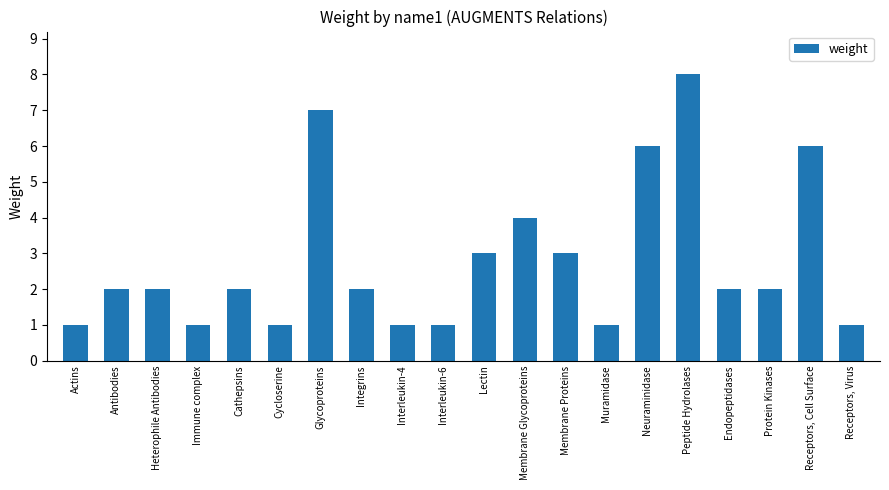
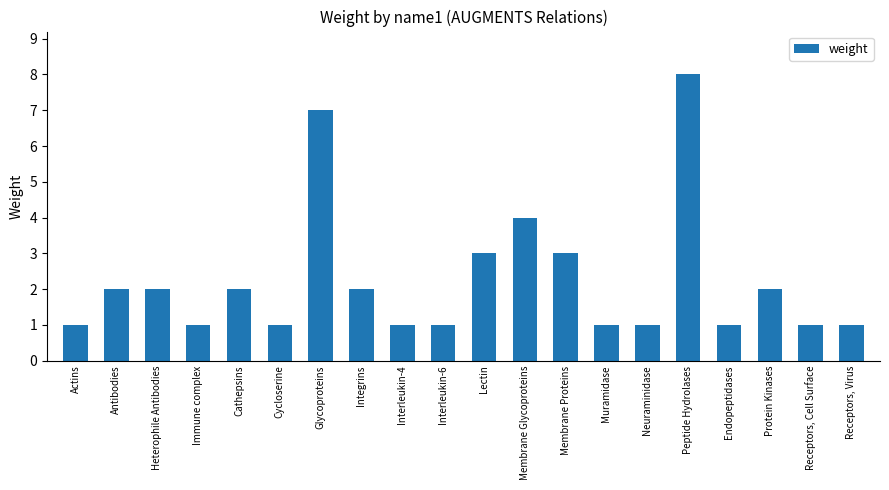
  {
    "Actins": 1,
    "Antibodies": 2,
    "Heterophile Antibodies": 2,
    "Immune complex": 1,
    "Cathepsins": 2,
    "Cycloserine": 1,
    "Glycoproteins": 7,
    "Integrins": 2,
    "Interleukin-4": 1,
    "Interleukin-6": 1,
    "Lectin": 3,
    "Membrane Glycoproteins": 4,
    "Membrane Proteins": 3,
    "Muramidase": 1,
-   "Neuraminidase": 6,
+   "Neuraminidase": 1,
    "Peptide Hydrolases": 8,
-   "Endopeptidases": 2,
+   "Endopeptidases": 1,
    "Protein Kinases": 2,
-   "Receptors, Cell Surface": 6,
+   "Receptors, Cell Surface": 1,
    "Receptors, Virus": 1
  }
